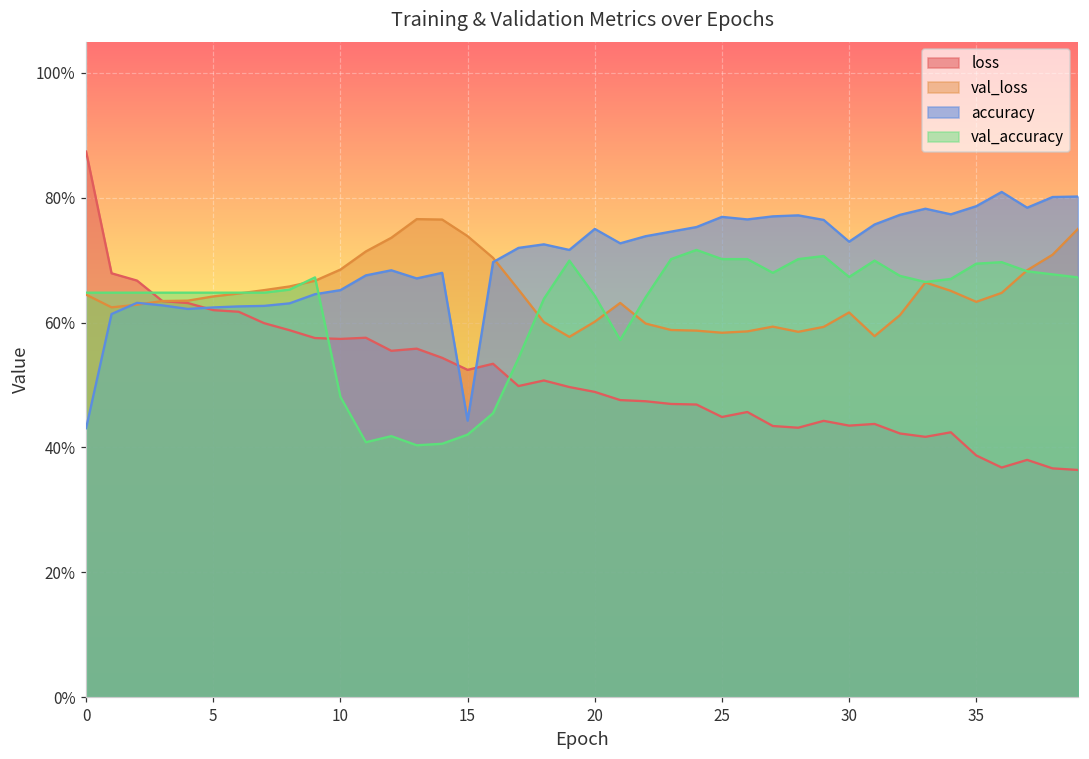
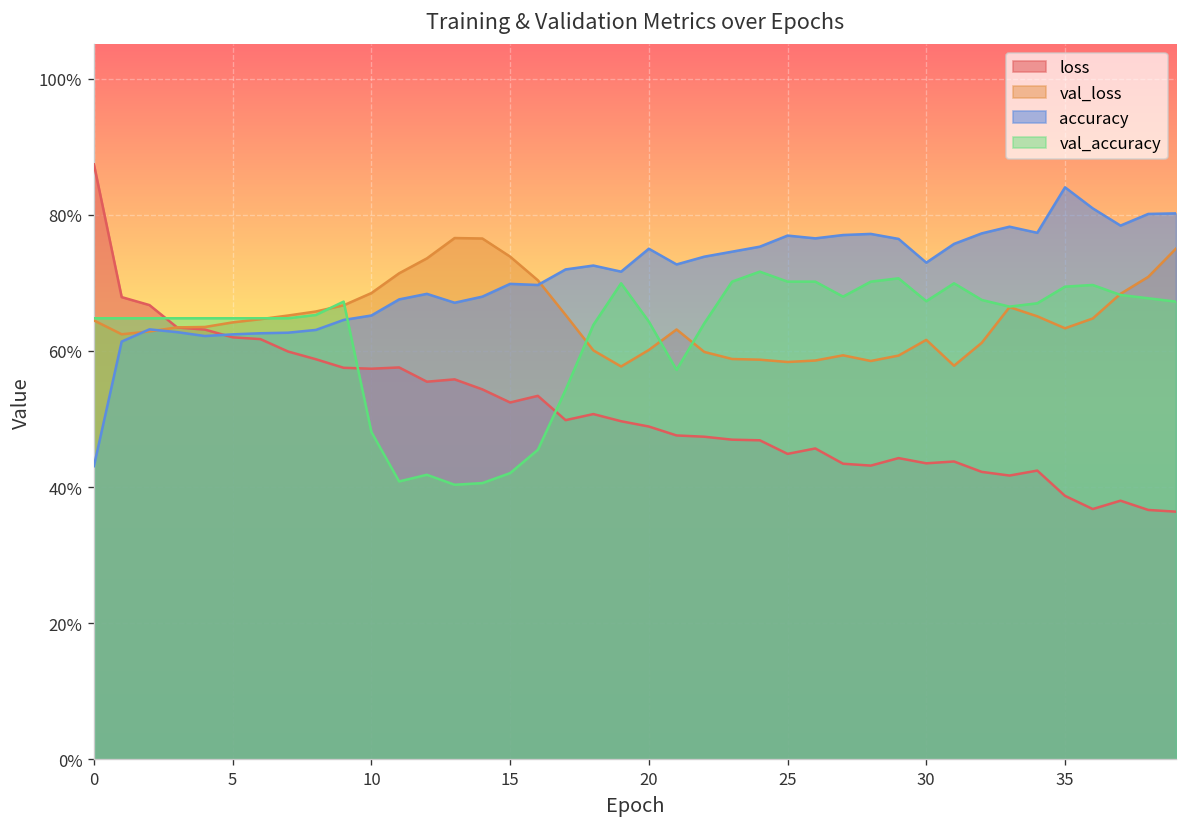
  {
    "accuracy": {
      "0": "43%",
      "10": "65%",
-     "15": "44%",
+     "15": "70%",
      "20": "75%",
      "25": "77%",
      "30": "73%",
-     "35": "79%"
+     "35": "84%"
    },
    "val_accuracy": {
      "5": "65%",
      "10": "48%",
      "15": "42%",
      "20": "64%",
      "25": "70%",
      "30": "67%",
      "35": "69%"
    }
  }
